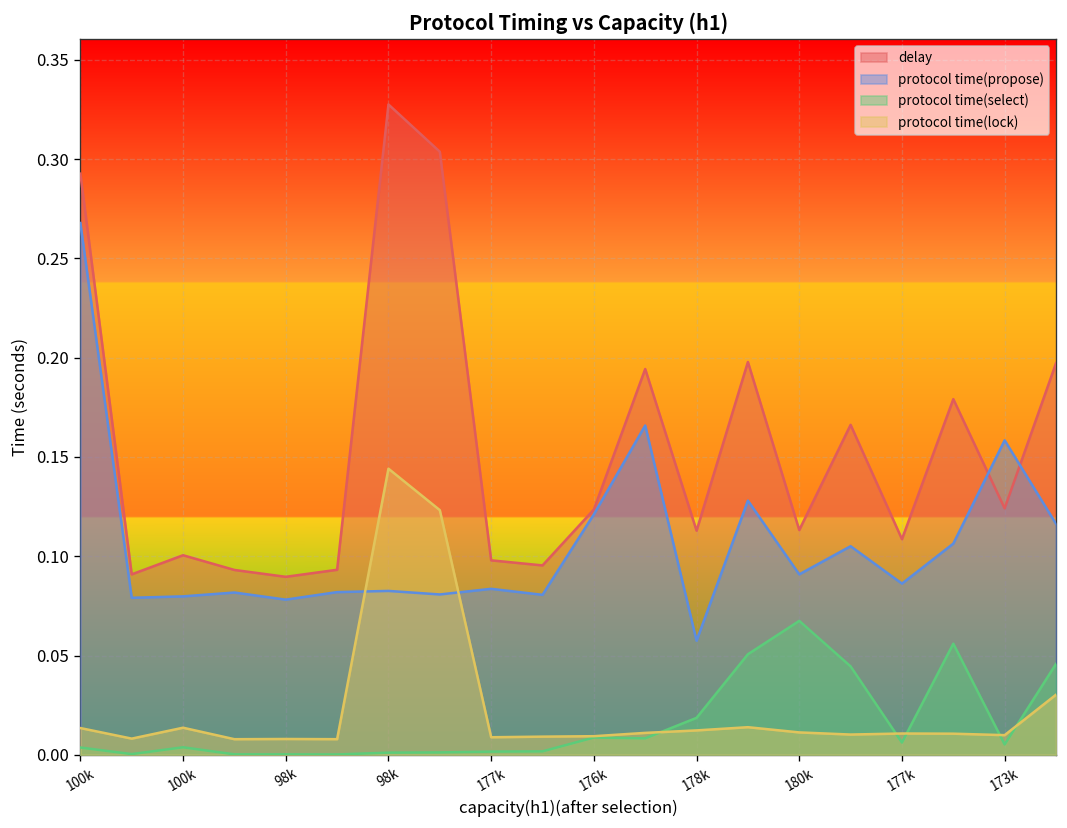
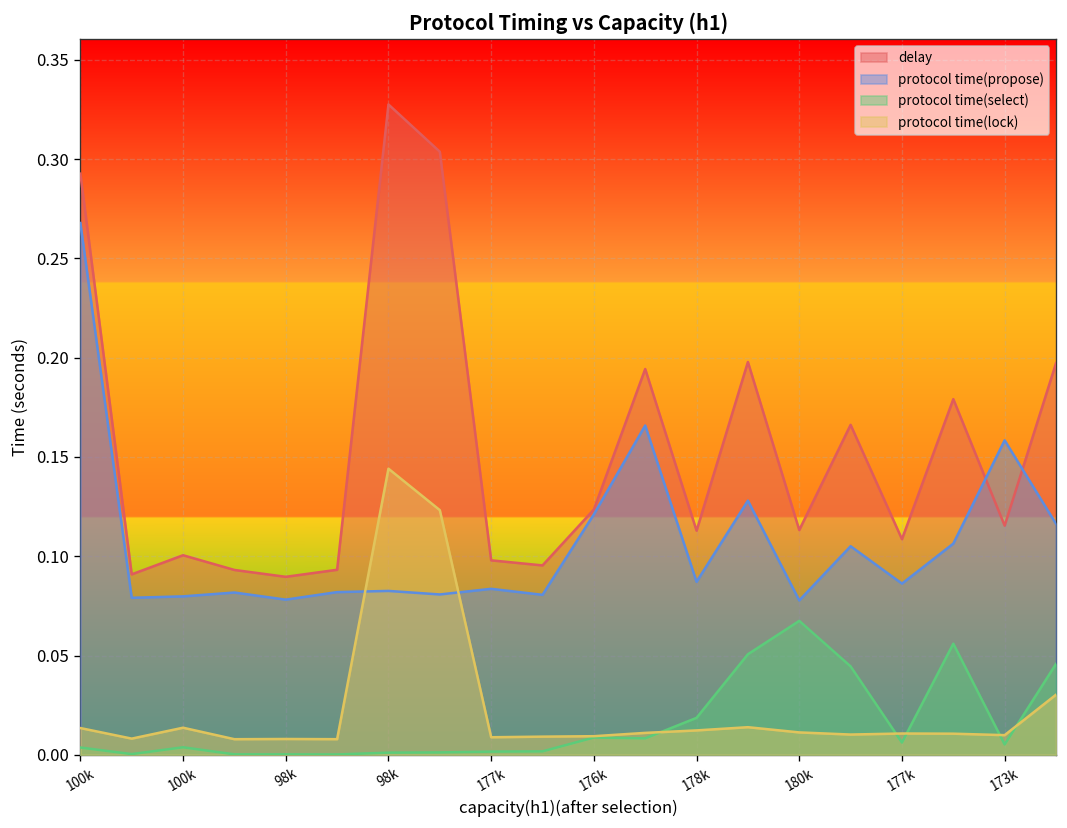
  {
    "delay": {
      "176k": 0.124,
      "178k": 0.113,
      "180k": 0.113,
-     "173k": 0.124
+     "173k": 0.115
    },
    "protocol time(propose)": {
      "176k": 0.121,
-     "178k": 0.057,
-     "180k": 0.091,
+     "178k": 0.087,
+     "180k": 0.078,
      "173k": 0.158
    },
    "protocol time(select)": {
      "178k": 0.019,
      "180k": 0.067,
      "173k": 0.005
    },
    "protocol time(lock)": {
      "178k": 0.012,
      "180k": 0.011,
      "173k": 0.010
    }
  }
